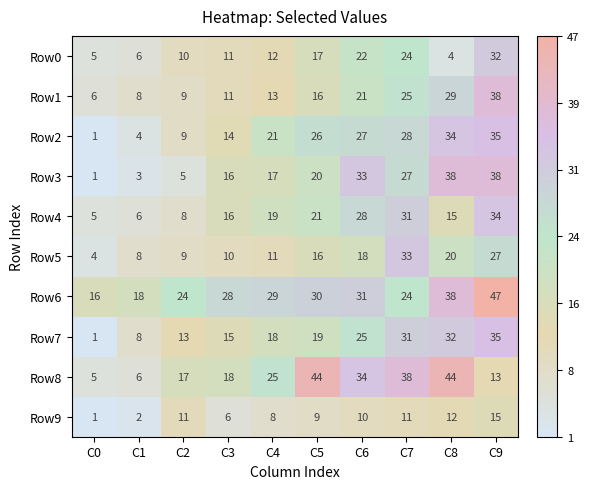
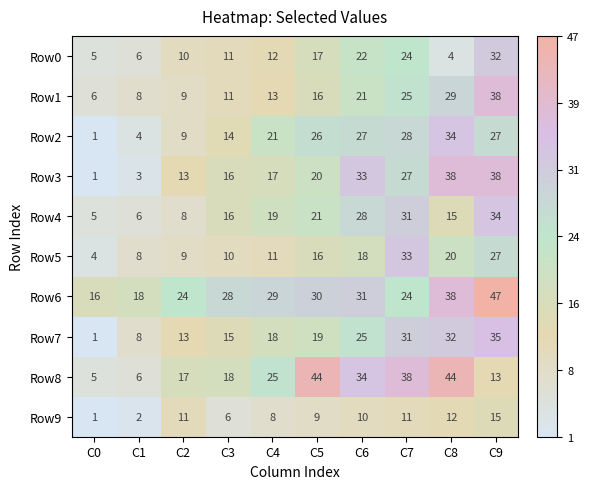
  {
    "Row0": {
      "C0": 5,
      "C1": 6,
      "C2": 10,
      "C3": 11,
      "C4": 12,
      "C5": 17,
      "C6": 22,
      "C7": 24,
      "C8": 4,
      "C9": 32
    },
    "Row1": {
      "C0": 6,
      "C1": 8,
      "C2": 9,
      "C3": 11,
      "C4": 13,
      "C5": 16,
      "C6": 21,
      "C7": 25,
      "C8": 29,
      "C9": 38
    },
    "Row2": {
      "C0": 1,
      "C1": 4,
      "C2": 9,
      "C3": 14,
      "C4": 21,
      "C5": 26,
      "C6": 27,
      "C7": 28,
      "C8": 34,
-     "C9": 35
+     "C9": 27
    },
    "Row3": {
      "C0": 1,
      "C1": 3,
-     "C2": 5,
+     "C2": 13,
      "C3": 16,
      "C4": 17,
      "C5": 20,
      "C6": 33,
      "C7": 27,
      "C8": 38,
      "C9": 38
    },
    "Row4": {
      "C0": 5,
      "C1": 6,
      "C2": 8,
      "C3": 16,
      "C4": 19,
      "C5": 21,
      "C6": 28,
      "C7": 31,
      "C8": 15,
      "C9": 34
    },
    "Row5": {
      "C0": 4,
      "C1": 8,
      "C2": 9,
      "C3": 10,
      "C4": 11,
      "C5": 16,
      "C6": 18,
      "C7": 33,
      "C8": 20,
      "C9": 27
    },
    "Row6": {
      "C0": 16,
      "C1": 18,
      "C2": 24,
      "C3": 28,
      "C4": 29,
      "C5": 30,
      "C6": 31,
      "C7": 24,
      "C8": 38,
      "C9": 47
    },
    "Row7": {
      "C0": 1,
      "C1": 8,
      "C2": 13,
      "C3": 15,
      "C4": 18,
      "C5": 19,
      "C6": 25,
      "C7": 31,
      "C8": 32,
      "C9": 35
    },
    "Row8": {
      "C0": 5,
      "C1": 6,
      "C2": 17,
      "C3": 18,
      "C4": 25,
      "C5": 44,
      "C6": 34,
      "C7": 38,
      "C8": 44,
      "C9": 13
    },
    "Row9": {
      "C0": 1,
      "C1": 2,
      "C2": 11,
      "C3": 6,
      "C4": 8,
      "C5": 9,
      "C6": 10,
      "C7": 11,
      "C8": 12,
      "C9": 15
    }
  }
